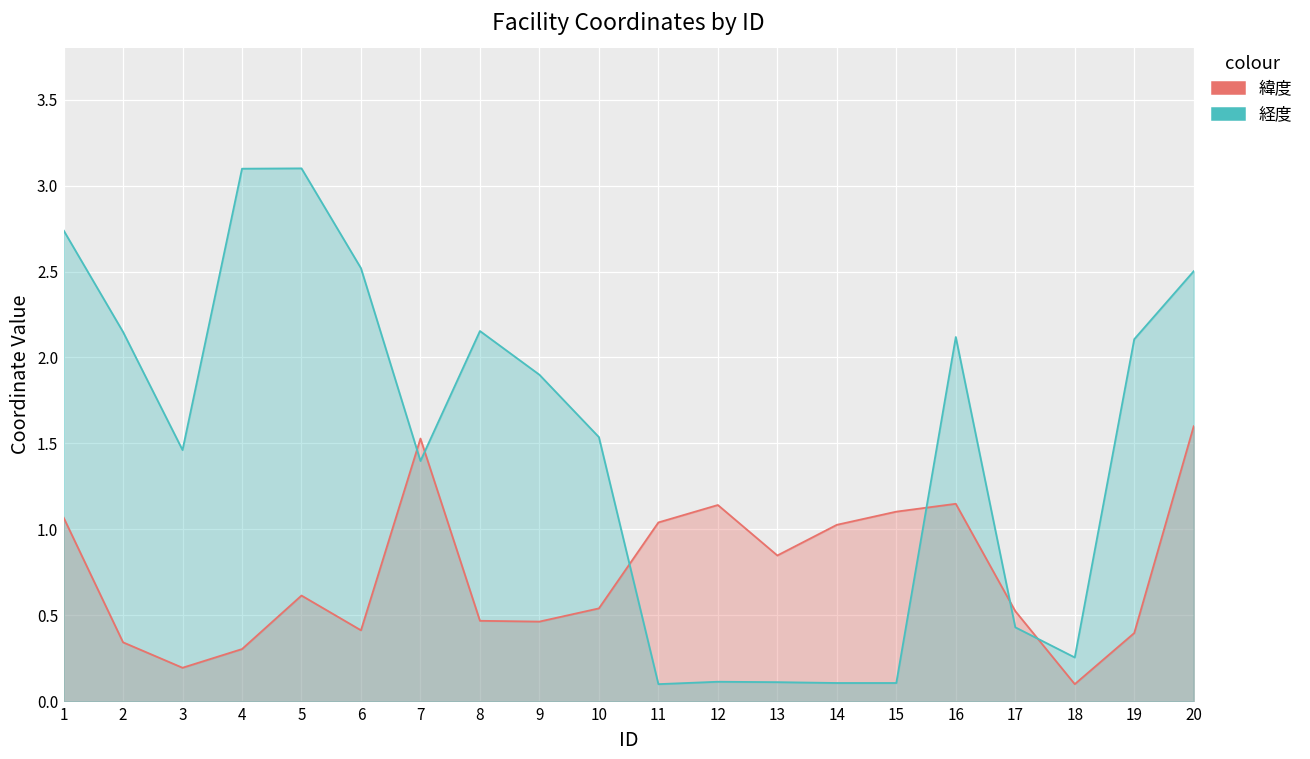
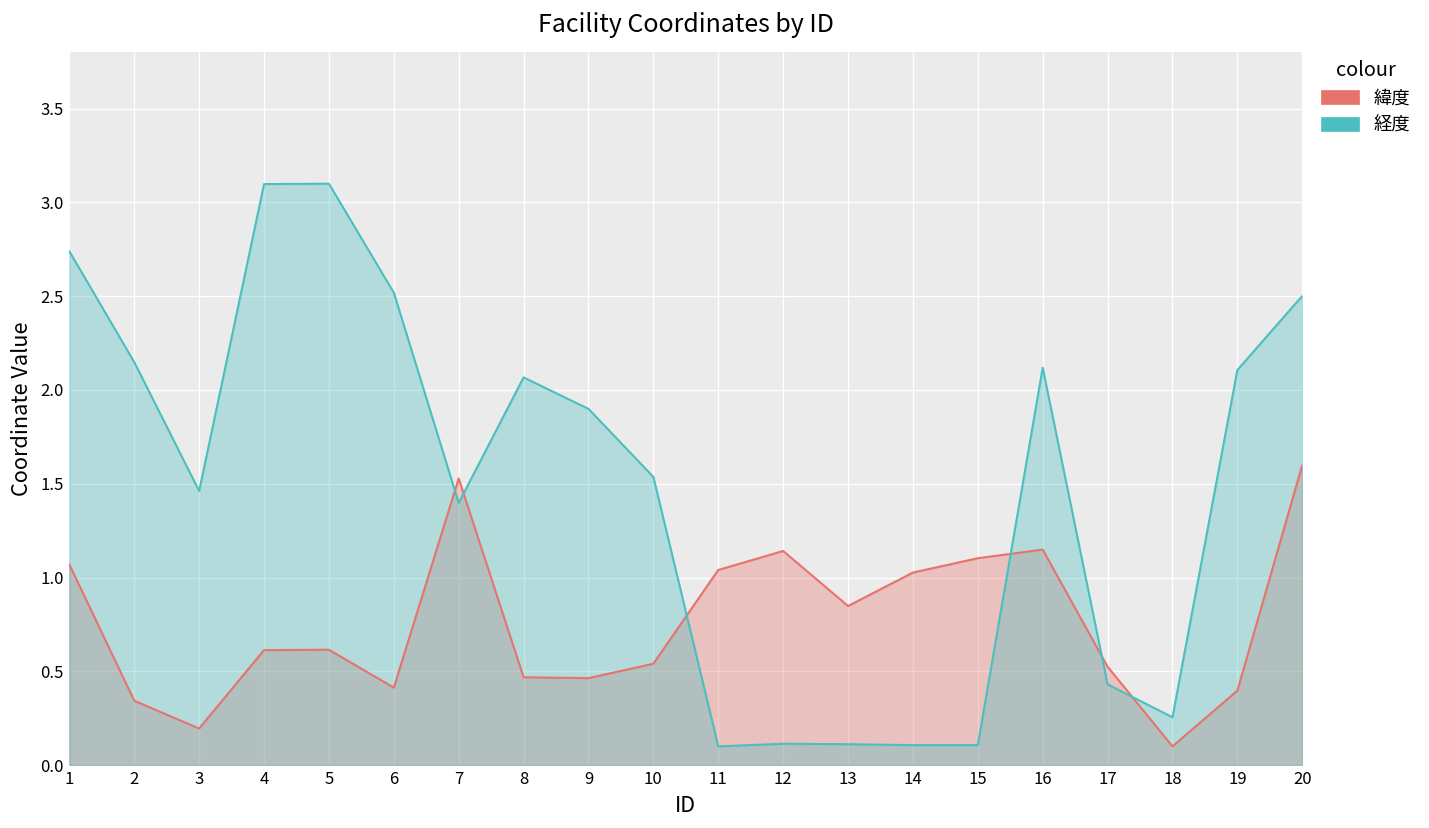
  {
    "緯度": {
      "1": 1.07,
      "2": 0.34,
      "3": 0.20,
-     "4": 0.30,
+     "4": 0.61,
      "5": 0.62,
      "6": 0.41,
      "7": 1.53,
      "8": 0.47,
      "9": 0.46,
      "10": 0.54,
      "11": 1.04,
      "12": 1.14,
      "13": 0.85,
      "14": 1.03,
      "15": 1.10,
      "16": 1.15,
      "17": 0.52,
      "18": 0.10,
      "19": 0.40,
      "20": 1.60
    },
    "経度": {
      "1": 2.74,
      "2": 2.15,
      "3": 1.46,
      "4": 3.10,
      "5": 3.10,
      "6": 2.52,
      "7": 1.40,
-     "8": 2.15,
+     "8": 2.07,
      "9": 1.90,
      "10": 1.54,
      "11": 0.10,
      "12": 0.11,
      "13": 0.11,
      "14": 0.11,
      "15": 0.11,
      "16": 2.12,
      "17": 0.43,
      "18": 0.26,
      "19": 2.11,
      "20": 2.50
    }
  }
